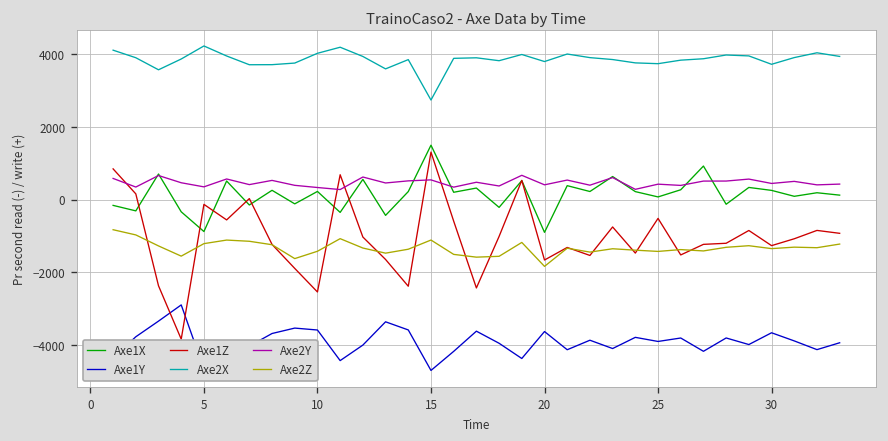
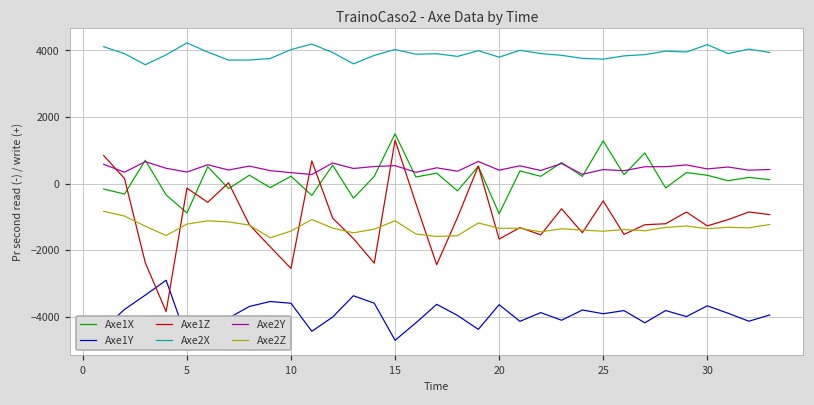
  {
    "Axe1X": {
      "5": -900,
      "10": 200,
      "15": 1500,
      "20": -900,
-     "25": 100,
+     "25": 1300,
      "30": 300
    },
    "Axe1Y": {
      "10": -3600,
      "15": -4700,
      "20": -3600,
      "25": -3900,
      "30": -3700
    },
    "Axe1Z": {
      "5": -100,
      "10": -2500,
      "15": 1300,
      "20": -1700,
      "25": -500
    },
    "Axe2X": {
      "5": 4200,
      "10": 4000,
-     "15": 2700,
+     "15": 4000,
      "20": 3800,
      "25": 3700,
-     "30": 3700
+     "30": 4200
    },
    "Axe2Y": {
      "5": 300,
      "10": 300,
      "15": 500,
      "20": 400,
      "25": 400,
      "30": 400
    },
    "Axe2Z": {
      "5": -1200,
      "10": -1400,
      "15": -1100,
-     "20": -1800,
+     "20": -1300,
      "25": -1400
    }
  }
